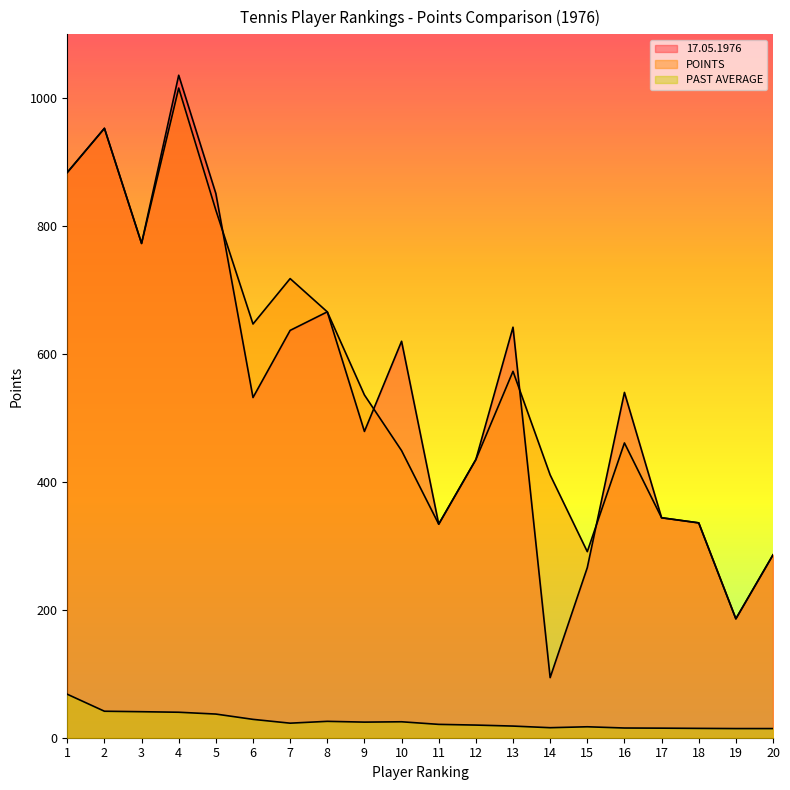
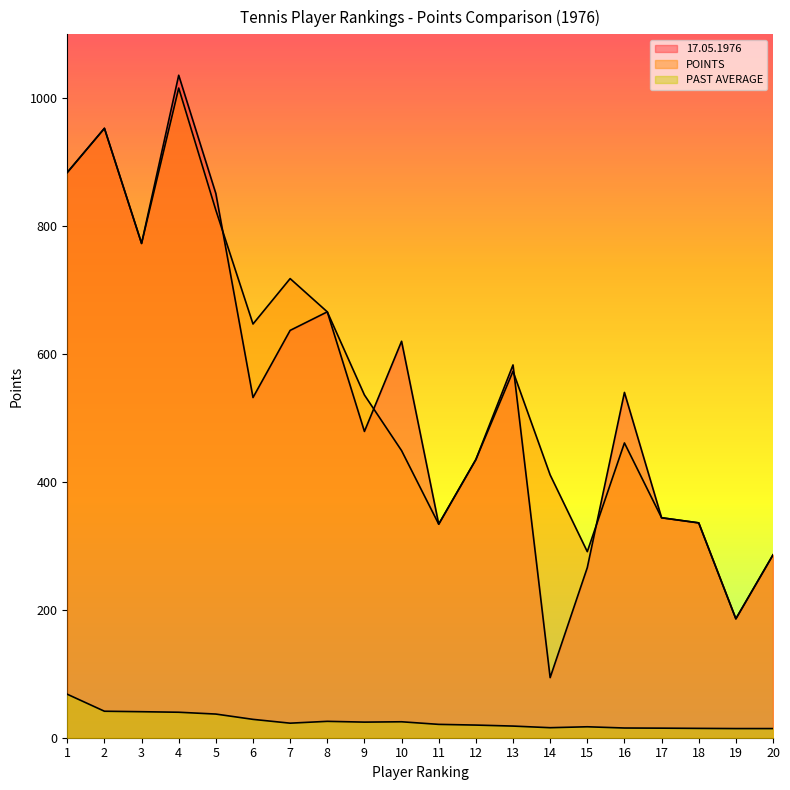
  {
    "17.05.1976": {
      "4": 1040,
      "5": 850,
      "6": 530,
      "7": 640,
      "9": 480,
      "10": 620,
-     "13": 640,
+     "13": 580,
      "14": 90,
      "15": 270,
      "16": 540
    }
  }
